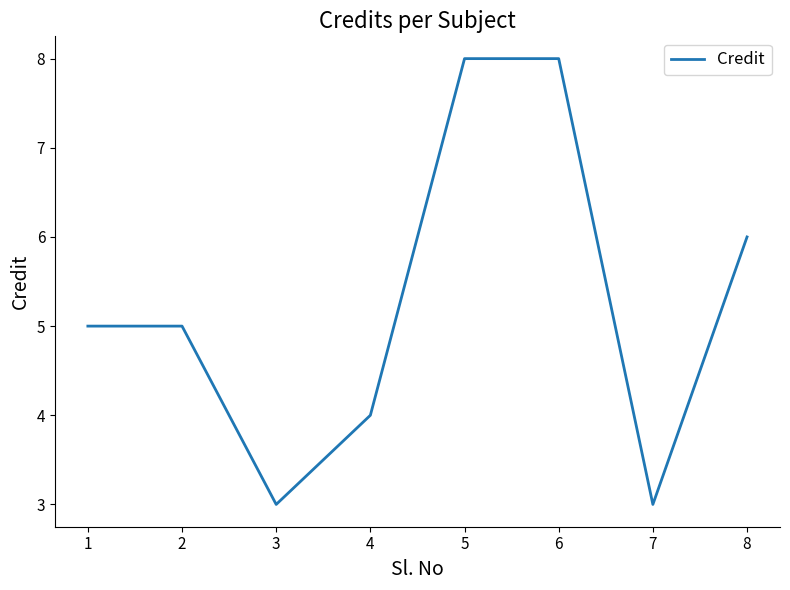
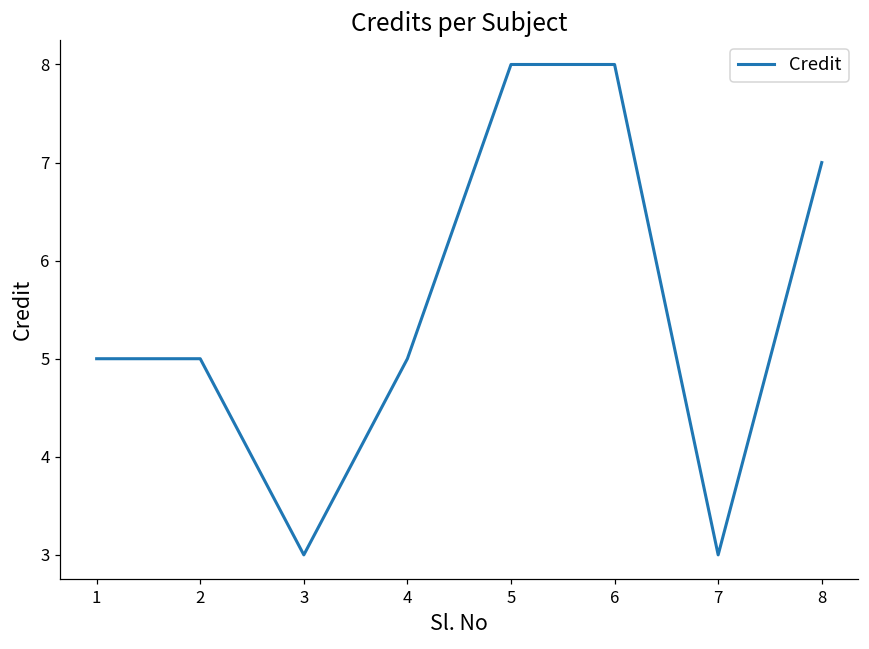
  {
    "1": 5,
    "2": 5,
    "3": 3,
-   "4": 4,
+   "4": 5,
    "5": 8,
    "6": 8,
    "7": 3,
-   "8": 6
+   "8": 7
  }
